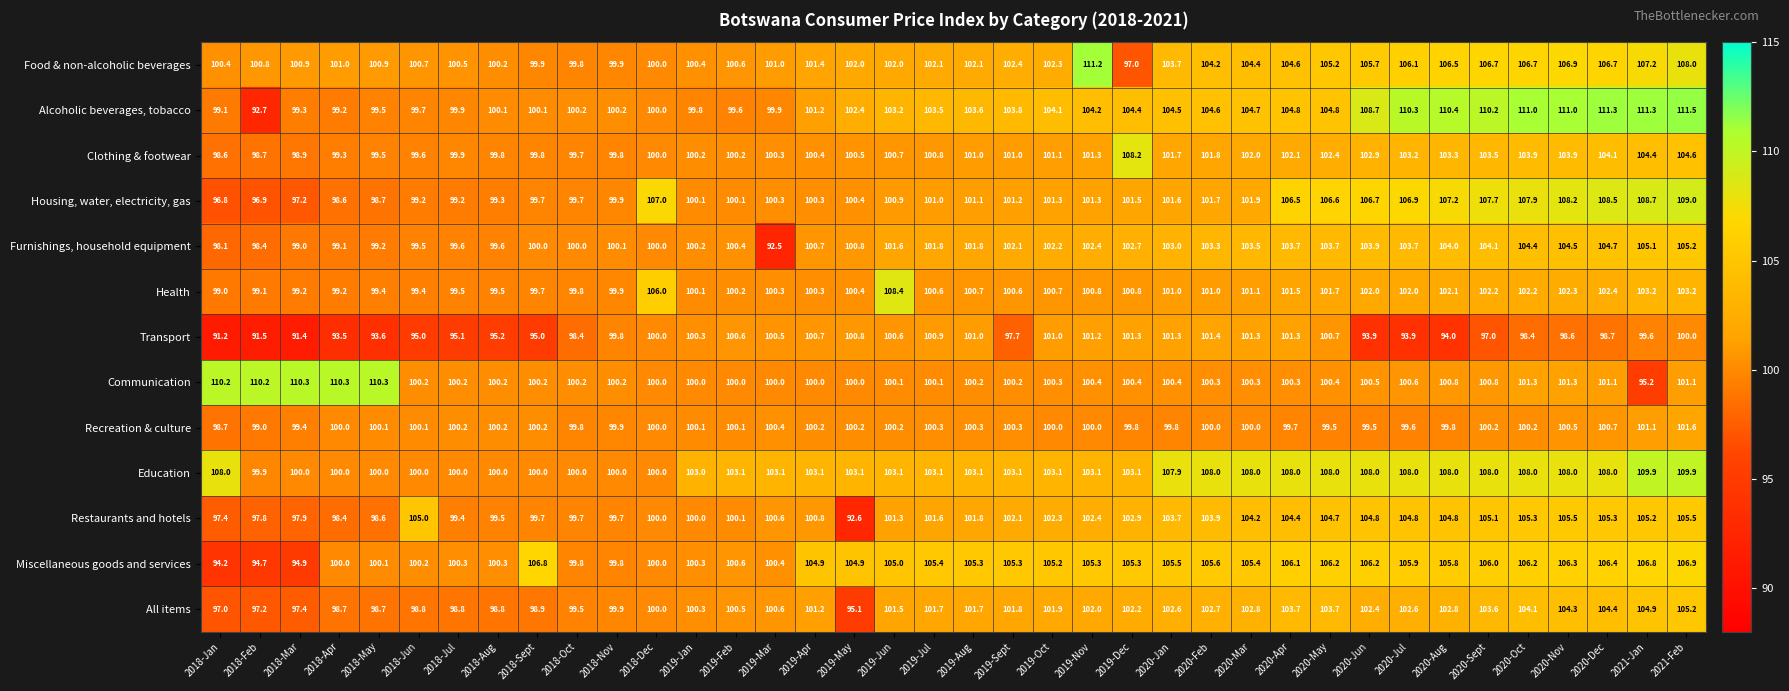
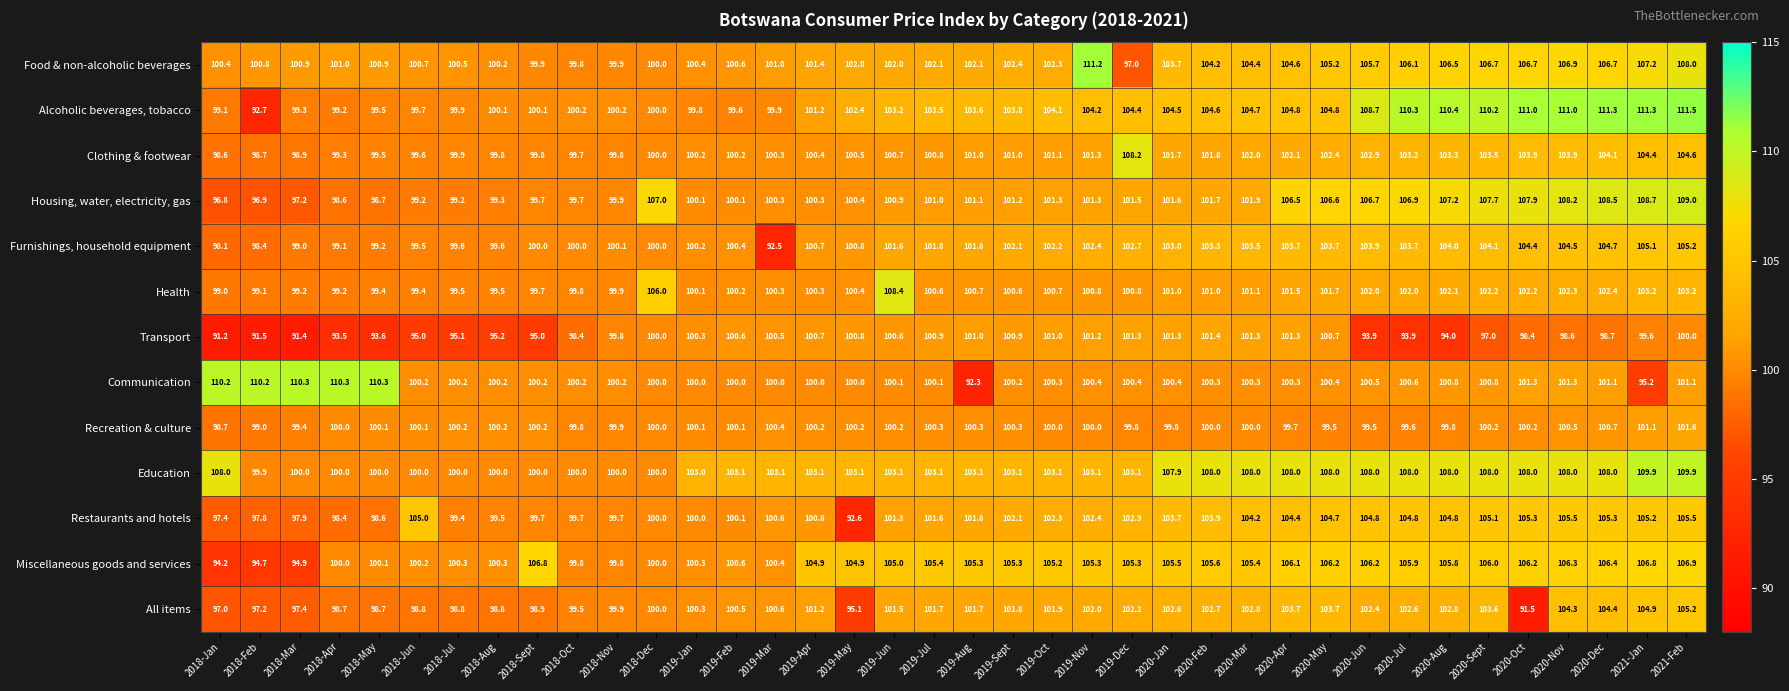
  {
    "Transport": {
      "2018-Jan": 91.2,
      "2018-Feb": 91.5,
      "2018-Mar": 91.4,
      "2018-Apr": 93.5,
      "2018-May": 93.6,
      "2018-Jun": 95.0,
      "2018-Jul": 95.1,
      "2018-Aug": 95.2,
      "2018-Sept": 95.0,
      "2018-Oct": 98.4,
      "2018-Nov": 99.8,
      "2018-Dec": 100.0,
      "2019-Jan": 100.3,
      "2019-Feb": 100.6,
      "2019-Mar": 100.5,
      "2019-Apr": 100.7,
      "2019-May": 100.8,
      "2019-Jun": 100.6,
      "2019-Jul": 100.9,
      "2019-Aug": 101.0,
-     "2019-Sept": 97.7,
+     "2019-Sept": 100.9,
      "2019-Oct": 101.0,
      "2019-Nov": 101.2,
      "2019-Dec": 101.3,
      "2020-Jan": 101.3,
      "2020-Feb": 101.4,
      "2020-Mar": 101.3,
      "2020-Apr": 101.3,
      "2020-May": 100.7,
      "2020-Jun": 93.9,
      "2020-Jul": 93.9,
      "2020-Aug": 94.0,
      "2020-Sept": 97.0,
      "2020-Oct": 98.4,
      "2020-Nov": 98.6,
      "2020-Dec": 98.7,
      "2021-Jan": 99.6,
      "2021-Feb": 100.0
    },
    "Communication": {
      "2018-Jan": 110.2,
      "2018-Feb": 110.2,
      "2018-Mar": 110.3,
      "2018-Apr": 110.3,
      "2018-May": 110.3,
      "2018-Jun": 100.2,
      "2018-Jul": 100.2,
      "2018-Aug": 100.2,
      "2018-Sept": 100.2,
      "2018-Oct": 100.2,
      "2018-Nov": 100.2,
      "2018-Dec": 100.0,
      "2019-Jan": 100.0,
      "2019-Feb": 100.0,
      "2019-Mar": 100.0,
      "2019-Apr": 100.0,
      "2019-May": 100.0,
      "2019-Jun": 100.1,
      "2019-Jul": 100.1,
-     "2019-Aug": 100.2,
+     "2019-Aug": 92.3,
      "2019-Sept": 100.2,
      "2019-Oct": 100.3,
      "2019-Nov": 100.4,
      "2019-Dec": 100.4,
      "2020-Jan": 100.4,
      "2020-Feb": 100.3,
      "2020-Mar": 100.3,
      "2020-Apr": 100.3,
      "2020-May": 100.4,
      "2020-Jun": 100.5,
      "2020-Jul": 100.6,
      "2020-Aug": 100.8,
      "2020-Sept": 100.8,
      "2020-Oct": 101.3,
      "2020-Nov": 101.3,
      "2020-Dec": 101.1,
      "2021-Jan": 95.2,
      "2021-Feb": 101.1
    },
    "All items": {
      "2018-Jan": 97.0,
      "2018-Feb": 97.2,
      "2018-Mar": 97.4,
      "2018-Apr": 98.7,
      "2018-May": 98.7,
      "2018-Jun": 98.8,
      "2018-Jul": 98.8,
      "2018-Aug": 98.8,
      "2018-Sept": 98.9,
      "2018-Oct": 99.5,
      "2018-Nov": 99.9,
      "2018-Dec": 100.0,
      "2019-Jan": 100.3,
      "2019-Feb": 100.5,
      "2019-Mar": 100.6,
      "2019-Apr": 101.2,
      "2019-May": 95.1,
      "2019-Jun": 101.5,
      "2019-Jul": 101.7,
      "2019-Aug": 101.7,
      "2019-Sept": 101.8,
      "2019-Oct": 101.9,
      "2019-Nov": 102.0,
      "2019-Dec": 102.2,
      "2020-Jan": 102.6,
      "2020-Feb": 102.7,
      "2020-Mar": 102.8,
      "2020-Apr": 103.7,
      "2020-May": 103.7,
      "2020-Jun": 102.4,
      "2020-Jul": 102.6,
      "2020-Aug": 102.8,
      "2020-Sept": 103.6,
-     "2020-Oct": 104.1,
+     "2020-Oct": 91.5,
      "2020-Nov": 104.3,
      "2020-Dec": 104.4,
      "2021-Jan": 104.9,
      "2021-Feb": 105.2
    }
  }
